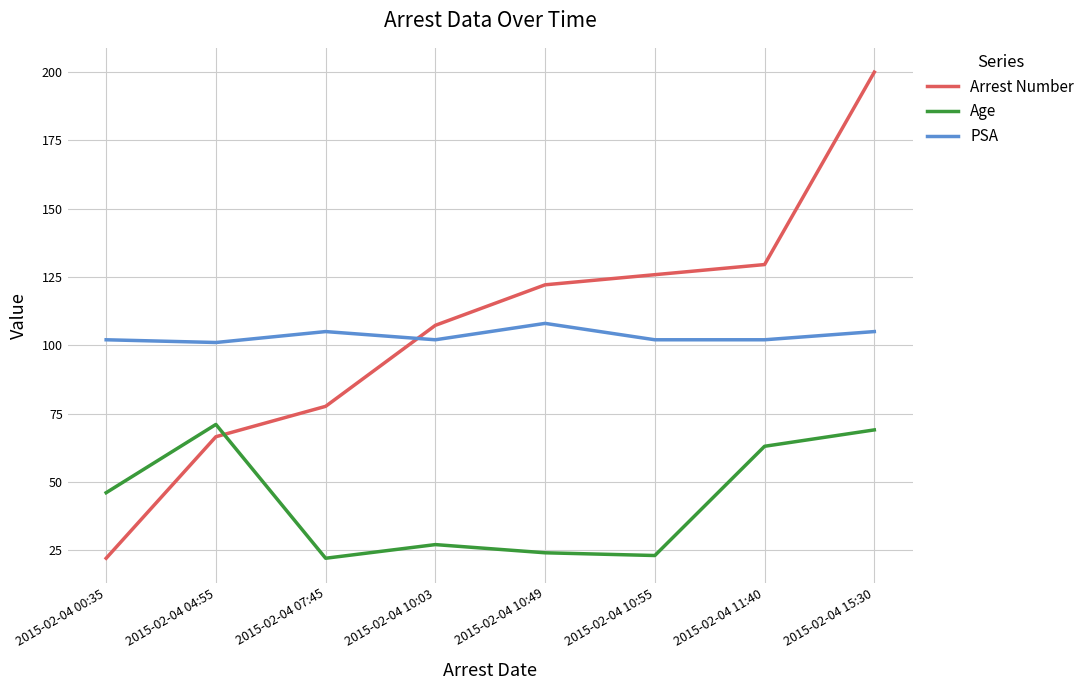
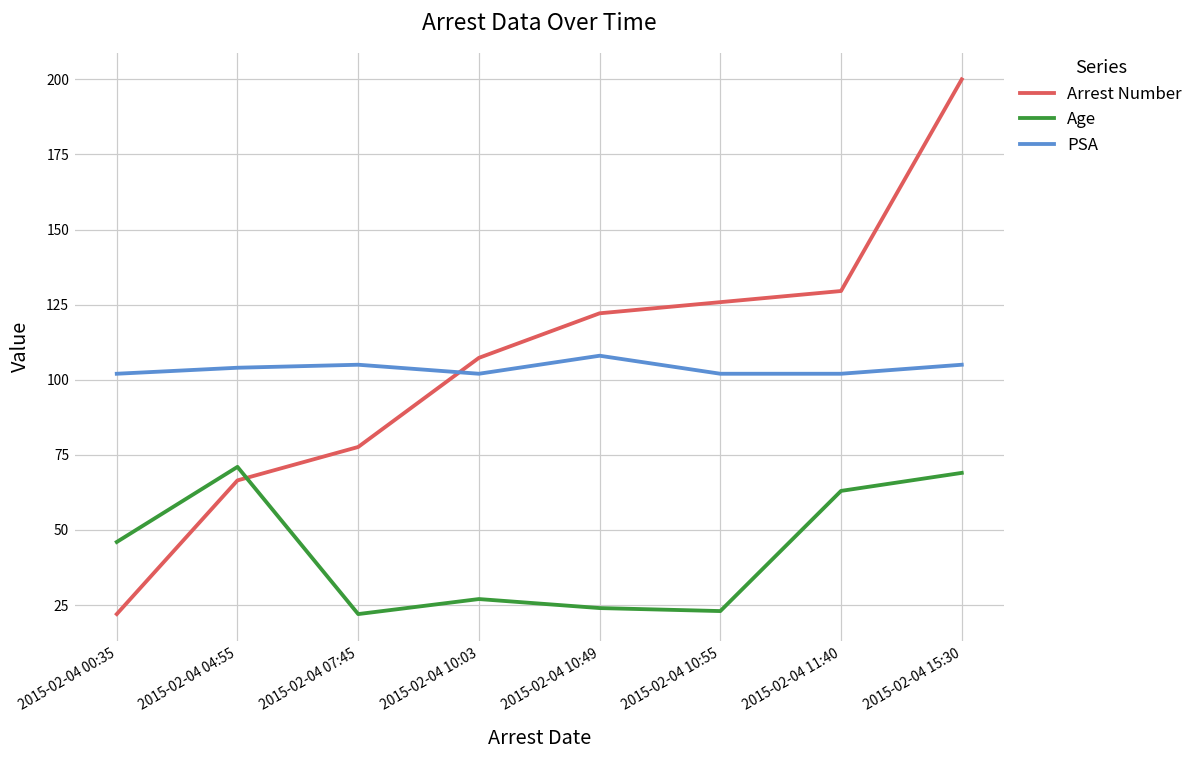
  {
    "Arrest Number": {
      "2015-02-04 00:35": 22,
      "2015-02-04 04:55": 67,
      "2015-02-04 07:45": 78,
      "2015-02-04 10:03": 107,
      "2015-02-04 10:49": 122,
      "2015-02-04 10:55": 126,
      "2015-02-04 11:40": 130,
      "2015-02-04 15:30": 200
    },
    "Age": {
      "2015-02-04 00:35": 46,
      "2015-02-04 04:55": 71,
      "2015-02-04 07:45": 22,
      "2015-02-04 10:03": 27,
      "2015-02-04 10:49": 24,
      "2015-02-04 10:55": 23,
      "2015-02-04 11:40": 63,
      "2015-02-04 15:30": 69
    },
    "PSA": {
      "2015-02-04 00:35": 102,
-     "2015-02-04 04:55": 101,
+     "2015-02-04 04:55": 104,
      "2015-02-04 07:45": 105,
      "2015-02-04 10:03": 102,
      "2015-02-04 10:49": 108,
      "2015-02-04 10:55": 102,
      "2015-02-04 11:40": 102,
      "2015-02-04 15:30": 105
    }
  }
